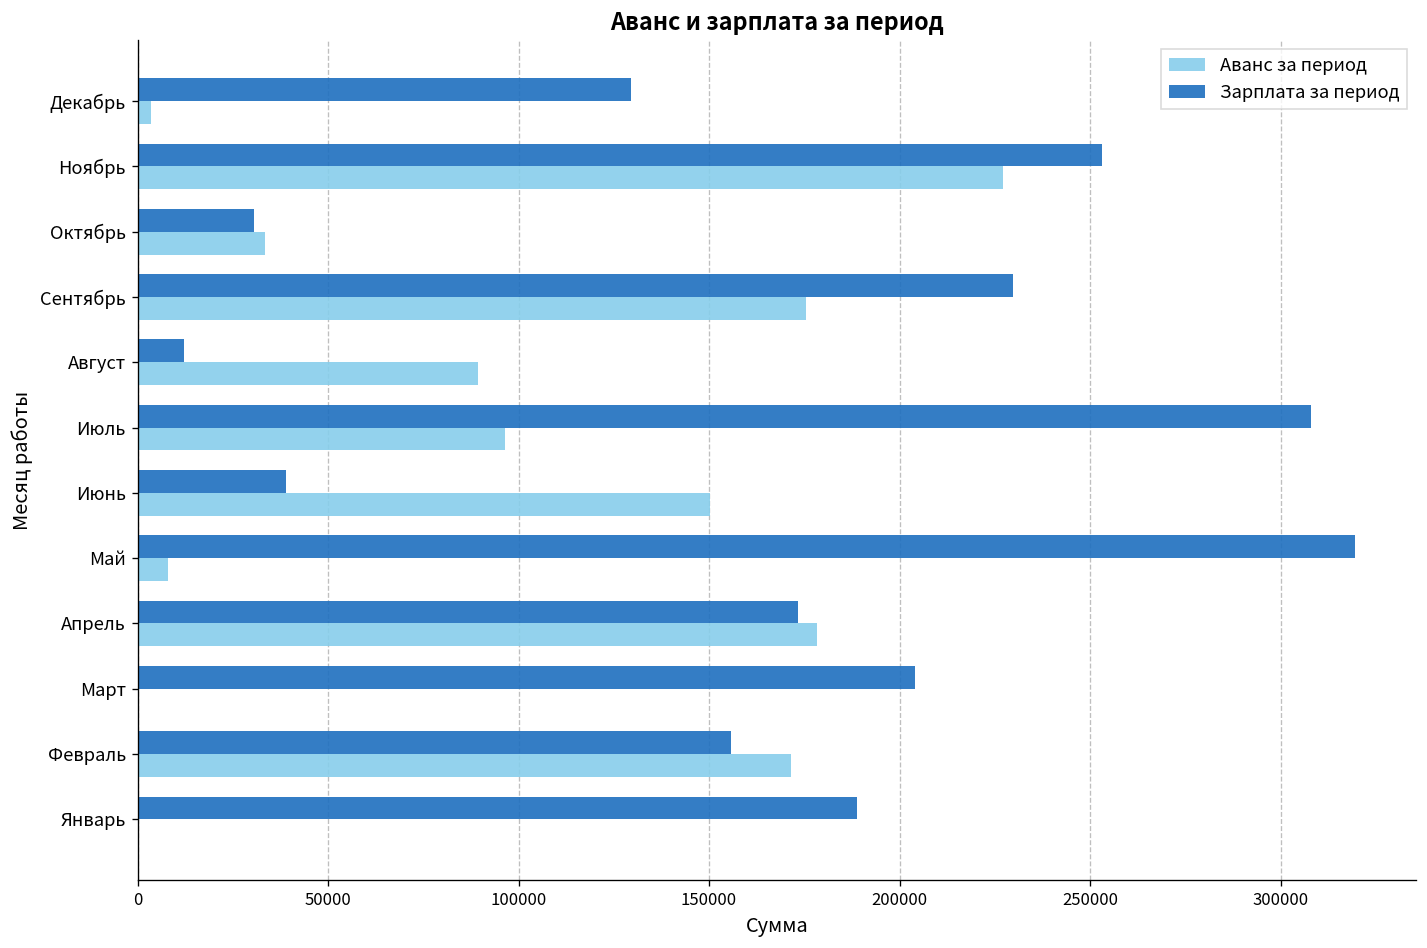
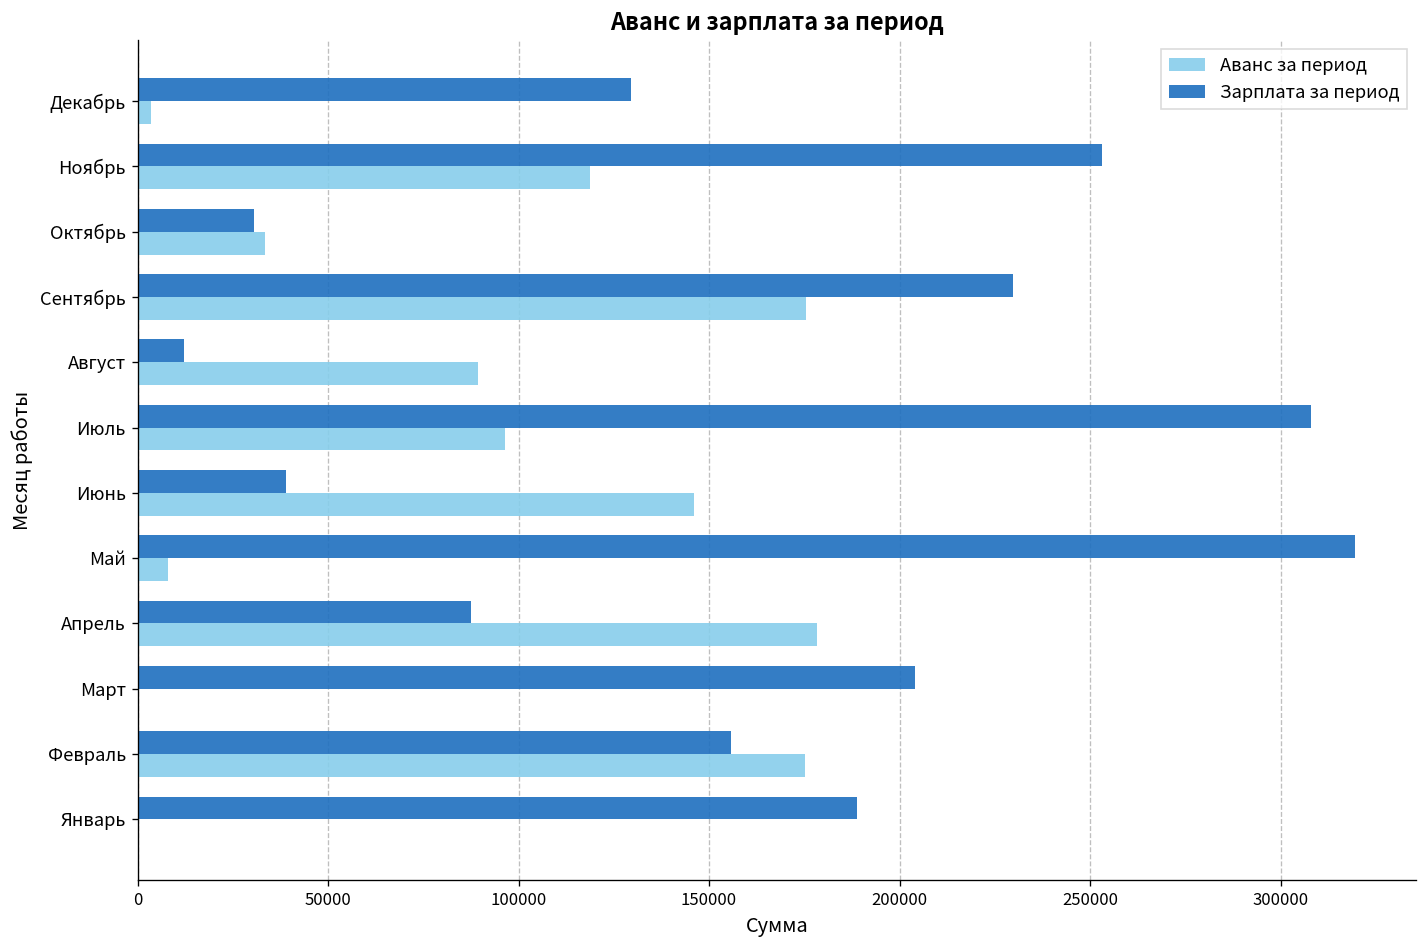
  {
    "Аванс за период": {
      "Декабрь": 4000,
-     "Ноябрь": 227000,
+     "Ноябрь": 119000,
      "Октябрь": 34000,
      "Сентябрь": 176000,
      "Август": 89000,
      "Июль": 97000,
-     "Июнь": 150000,
+     "Июнь": 146000,
      "Май": 8000,
      "Апрель": 178000,
      "Март": 0,
-     "Февраль": 171000,
+     "Февраль": 175000,
      "Январь": 0
    },
    "Зарплата за период": {
      "Декабрь": 129000,
      "Ноябрь": 253000,
      "Октябрь": 31000,
      "Сентябрь": 230000,
      "Август": 12000,
      "Июль": 308000,
      "Июнь": 39000,
      "Май": 320000,
-     "Апрель": 173000,
+     "Апрель": 87000,
      "Март": 204000,
      "Февраль": 156000,
      "Январь": 189000
    }
  }
